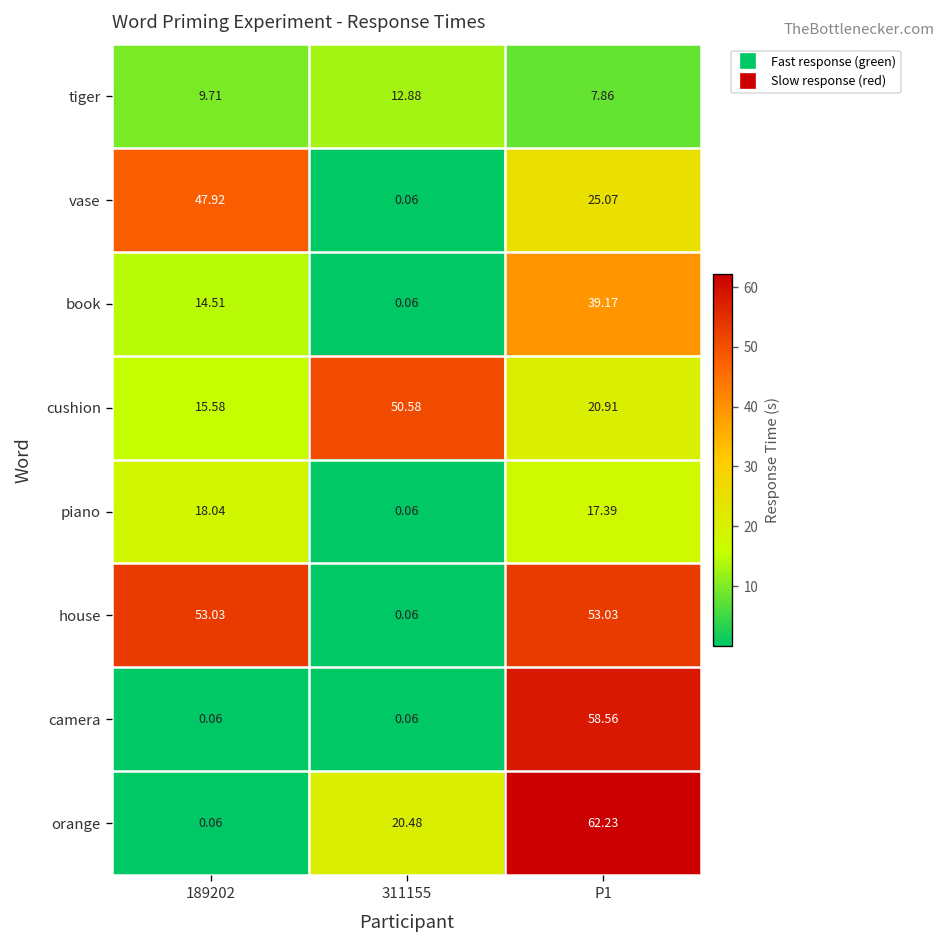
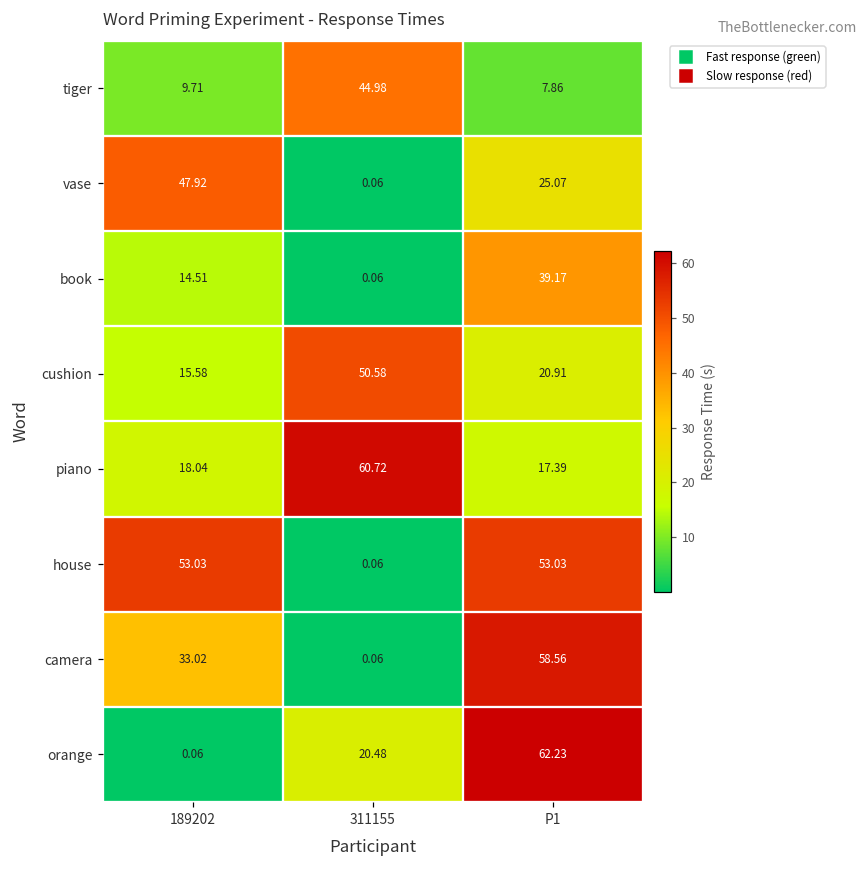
  {
    "tiger": {
      "189202": 9.71,
-     "311155": 12.88,
+     "311155": 44.98,
      "P1": 7.86
    },
    "vase": {
      "189202": 47.92,
      "311155": 0.06,
      "P1": 25.07
    },
    "book": {
      "189202": 14.51,
      "311155": 0.06,
      "P1": 39.17
    },
    "cushion": {
      "189202": 15.58,
      "311155": 50.58,
      "P1": 20.91
    },
    "piano": {
      "189202": 18.04,
-     "311155": 0.06,
+     "311155": 60.72,
      "P1": 17.39
    },
    "house": {
      "189202": 53.03,
      "311155": 0.06,
      "P1": 53.03
    },
    "camera": {
-     "189202": 0.06,
+     "189202": 33.02,
      "311155": 0.06,
      "P1": 58.56
    },
    "orange": {
      "189202": 0.06,
      "311155": 20.48,
      "P1": 62.23
    }
  }
